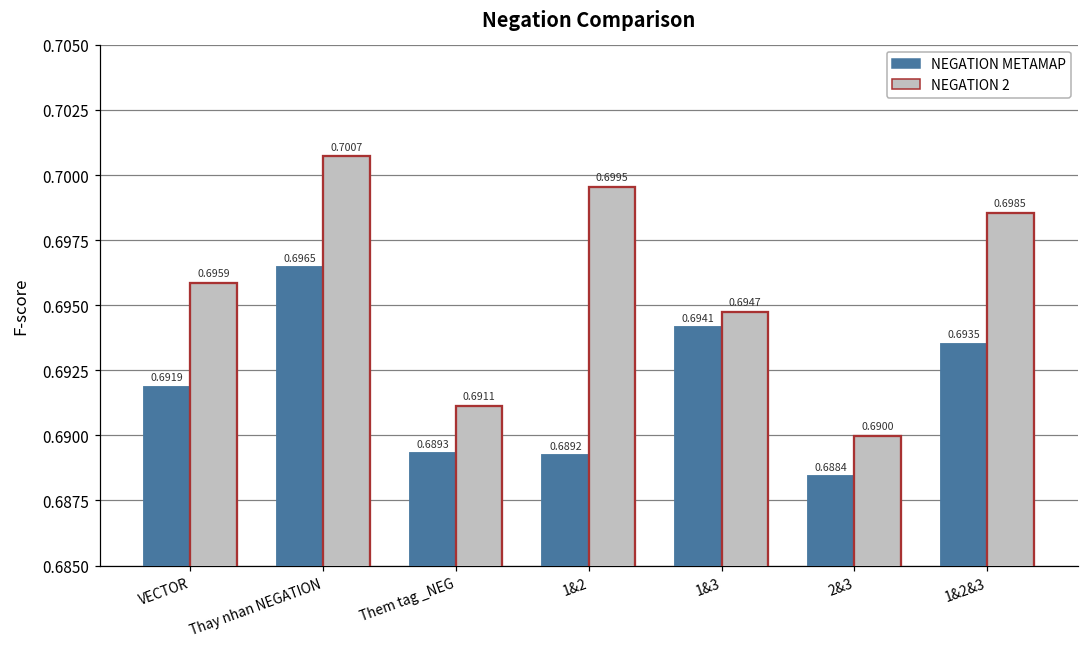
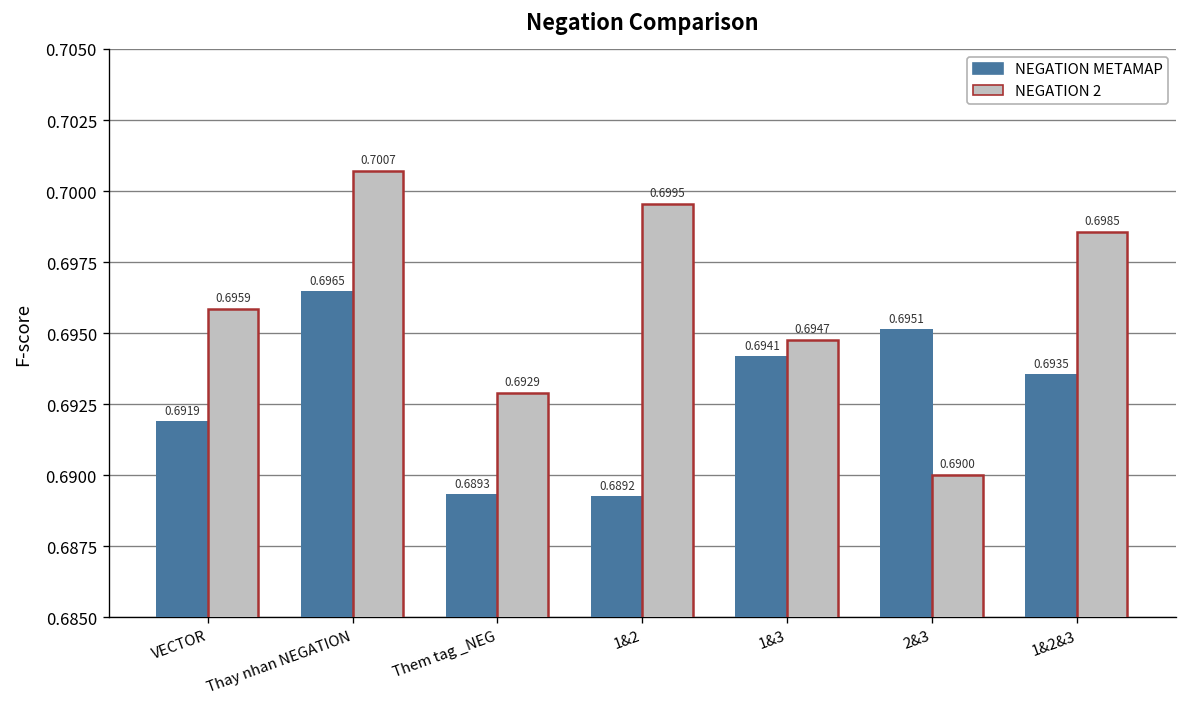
  {
    "NEGATION METAMAP": {
      "VECTOR": 0.6919,
      "Thay nhan NEGATION": 0.6965,
      "Them tag _NEG": 0.6893,
      "1&2": 0.6892,
      "1&3": 0.6941,
-     "2&3": 0.6884,
+     "2&3": 0.6951,
      "1&2&3": 0.6935
    },
    "NEGATION 2": {
      "VECTOR": 0.6959,
      "Thay nhan NEGATION": 0.7007,
-     "Them tag _NEG": 0.6911,
+     "Them tag _NEG": 0.6929,
      "1&2": 0.6995,
      "1&3": 0.6947,
      "2&3": 0.6900,
      "1&2&3": 0.6985
    }
  }
